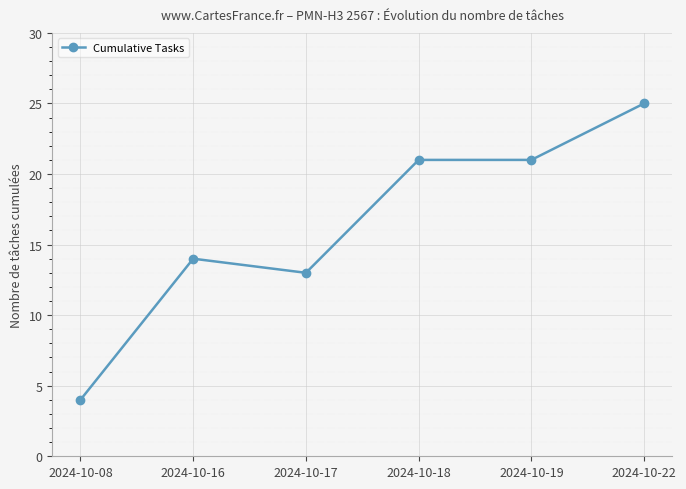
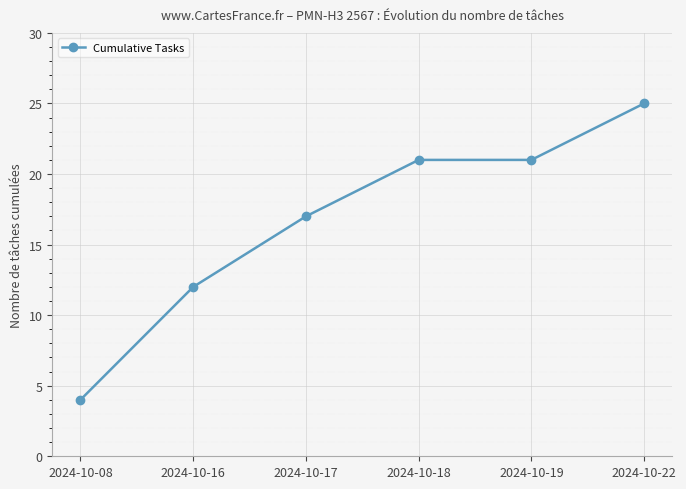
  {
    "2024-10-08": 4,
-   "2024-10-16": 14,
-   "2024-10-17": 13,
+   "2024-10-16": 12,
+   "2024-10-17": 17,
    "2024-10-18": 21,
    "2024-10-19": 21,
    "2024-10-22": 25
  }
